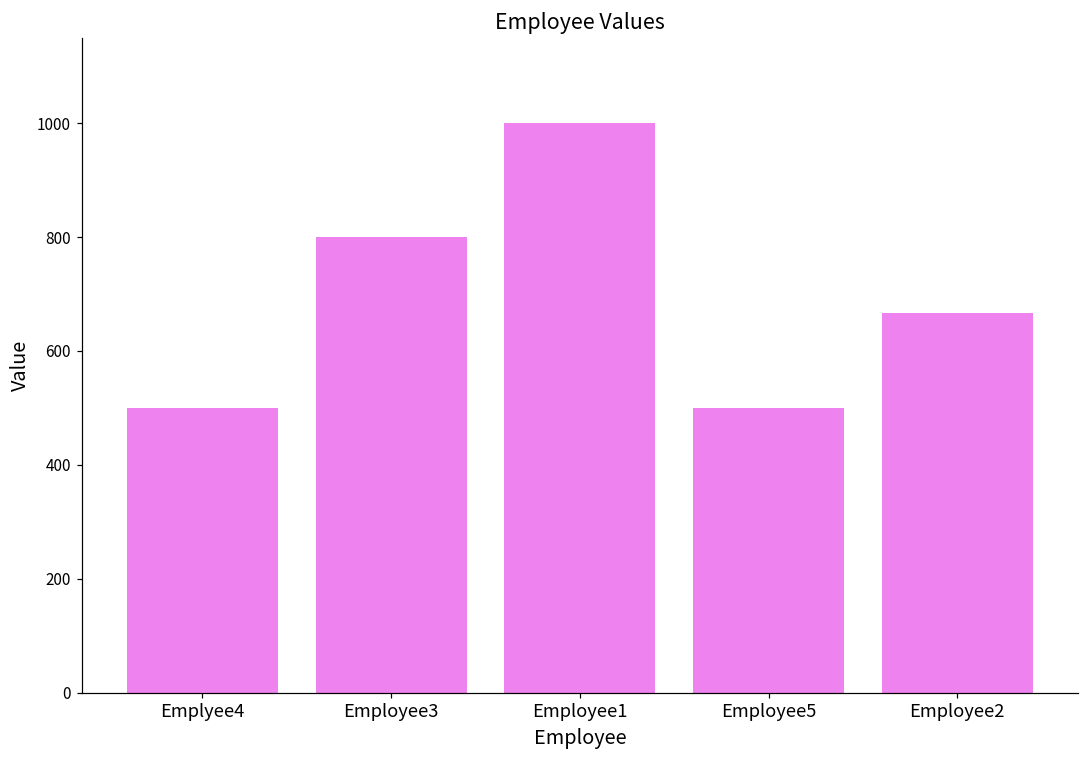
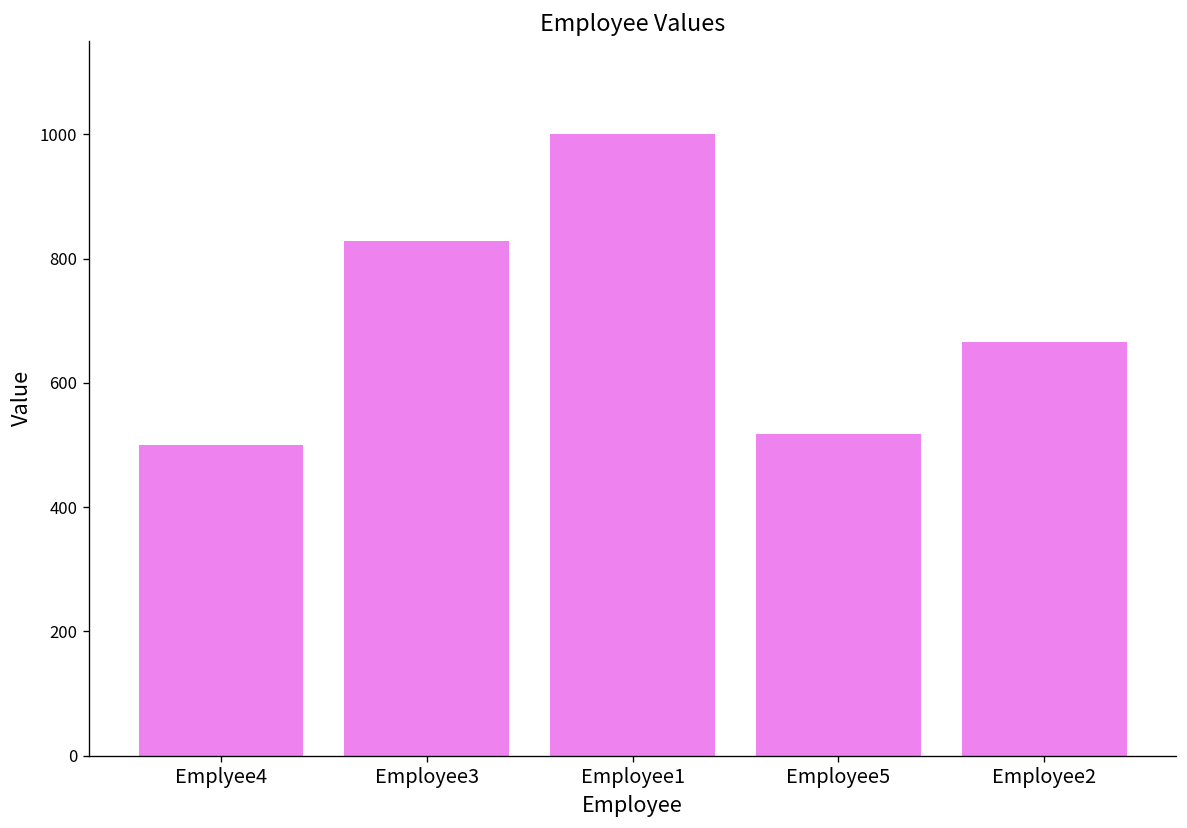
  {
    "Emplyee4": 500,
-   "Employee3": 800,
+   "Employee3": 830,
    "Employee1": 1000,
-   "Employee5": 500,
+   "Employee5": 520,
    "Employee2": 670
  }
